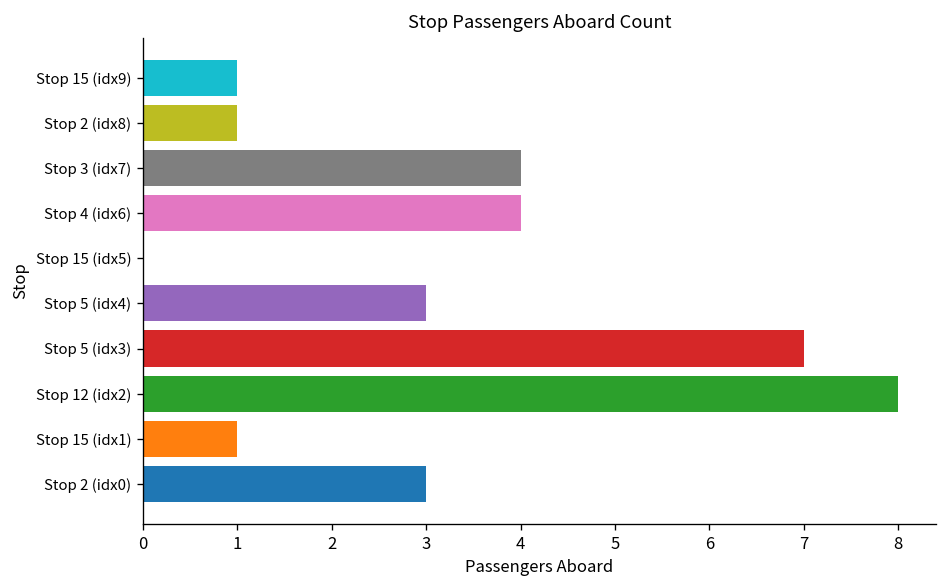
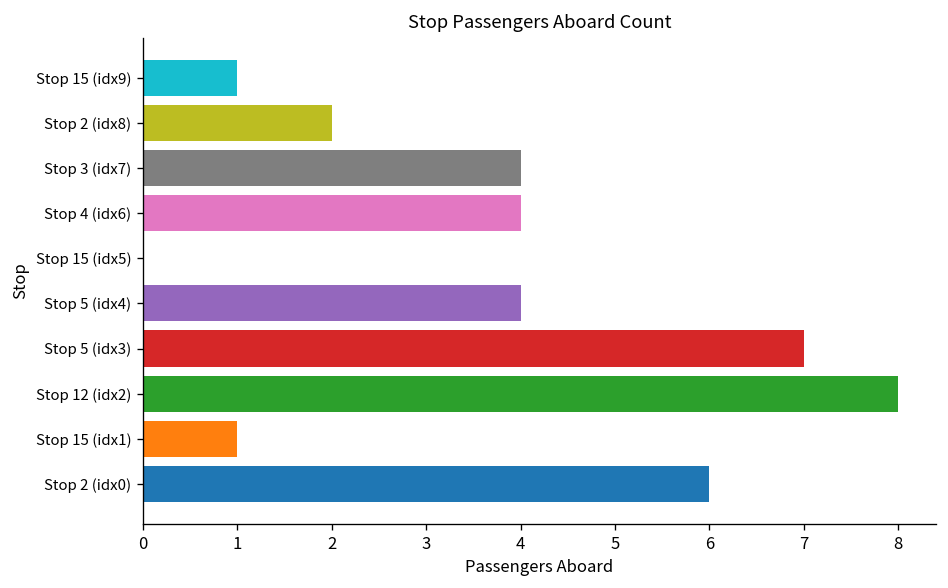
  {
    "Stop 15 (idx9)": 1,
-   "Stop 2 (idx8)": 1,
+   "Stop 2 (idx8)": 2,
    "Stop 3 (idx7)": 4,
    "Stop 4 (idx6)": 4,
    "Stop 15 (idx5)": 0,
-   "Stop 5 (idx4)": 3,
+   "Stop 5 (idx4)": 4,
    "Stop 5 (idx3)": 7,
    "Stop 12 (idx2)": 8,
    "Stop 15 (idx1)": 1,
-   "Stop 2 (idx0)": 3
+   "Stop 2 (idx0)": 6
  }
